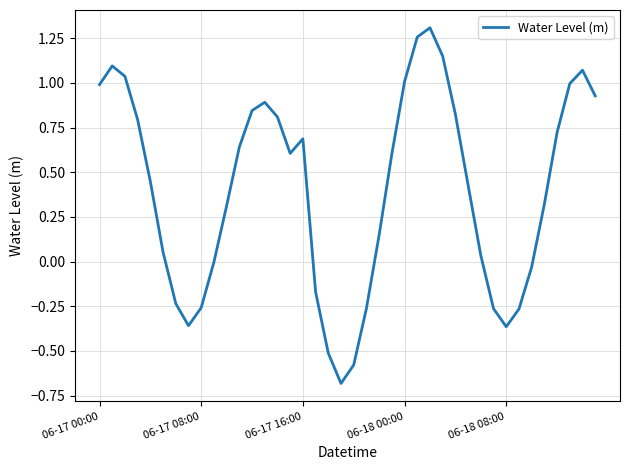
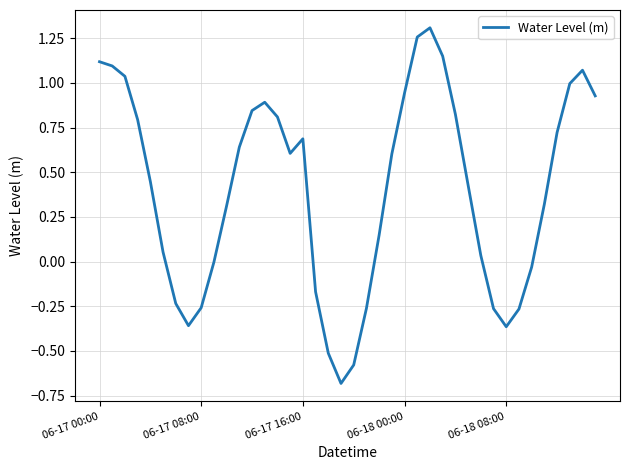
  {
-   "06-17 00:00": 0.99,
+   "06-17 00:00": 1.12,
    "06-17 08:00": -0.26,
    "06-17 16:00": 0.69,
-   "06-18 00:00": 1.01,
+   "06-18 00:00": 0.94,
    "06-18 08:00": -0.36
  }
